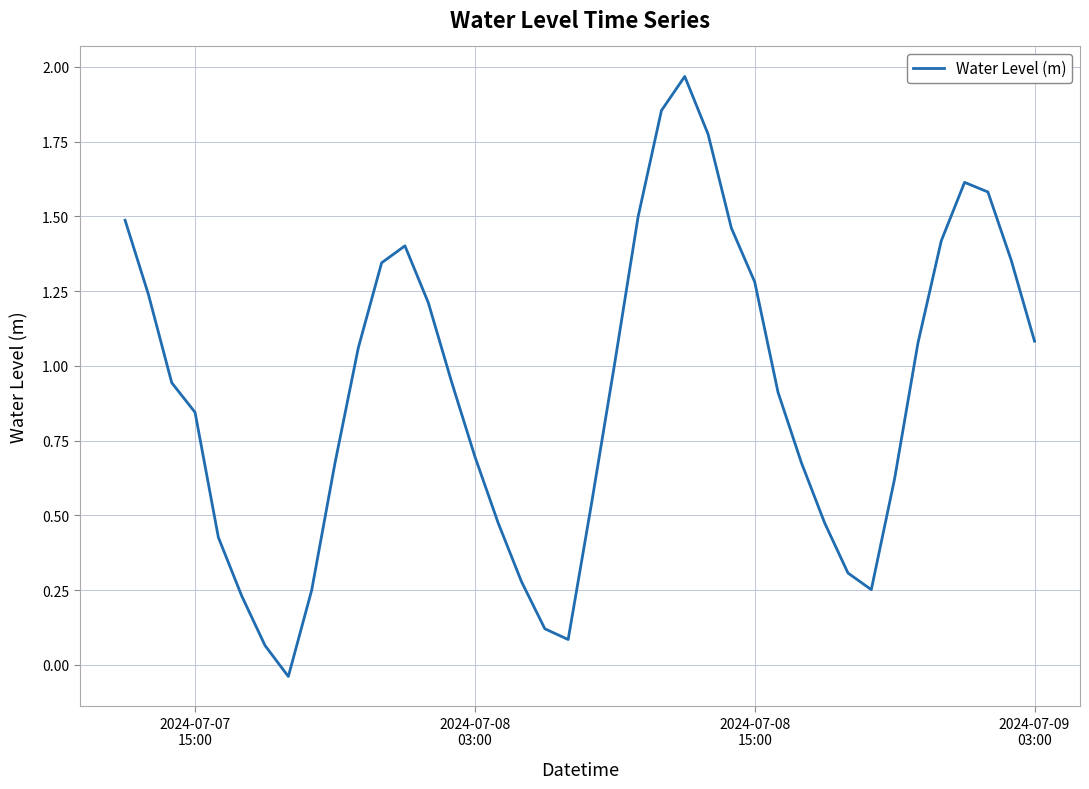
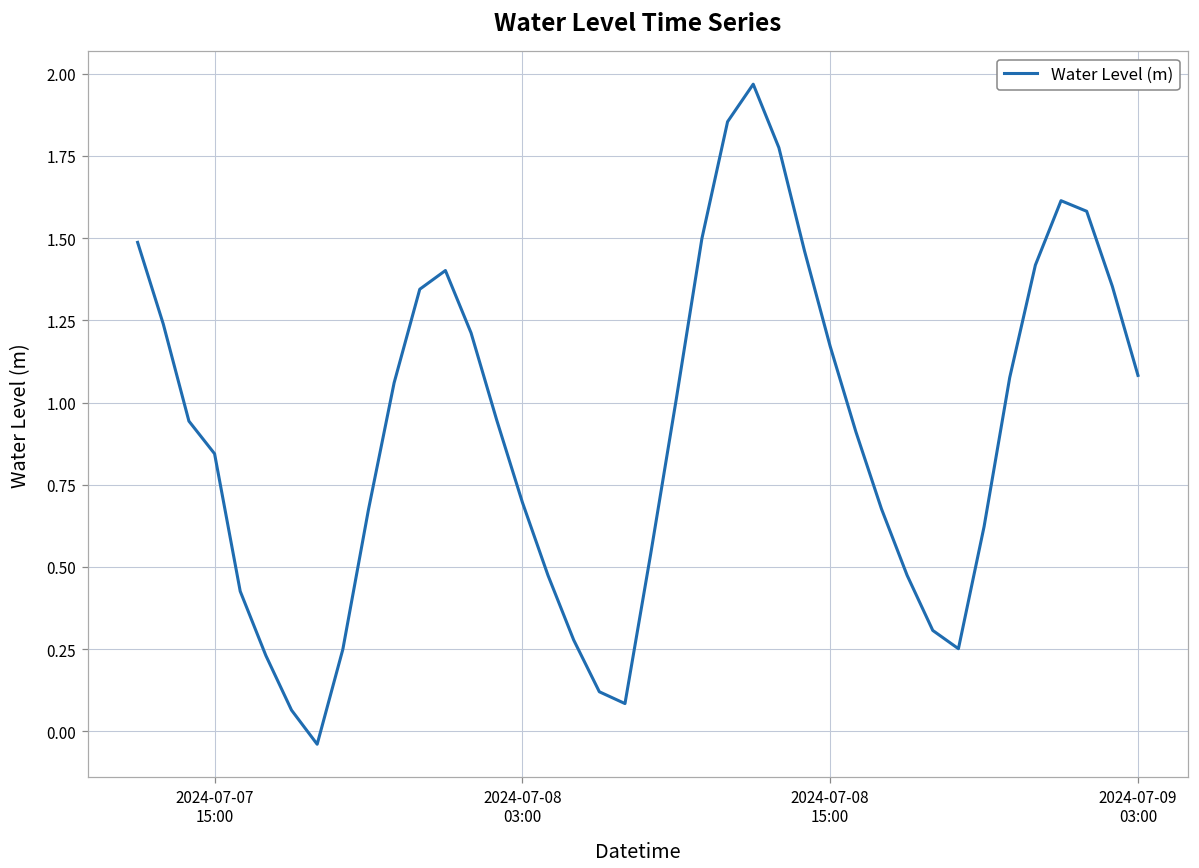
  {
    "2024-07-07 15:00": 0.84,
    "2024-07-08 03:00": 0.70,
-   "2024-07-08 15:00": 1.28,
+   "2024-07-08 15:00": 1.17,
    "2024-07-09 03:00": 1.08
  }
